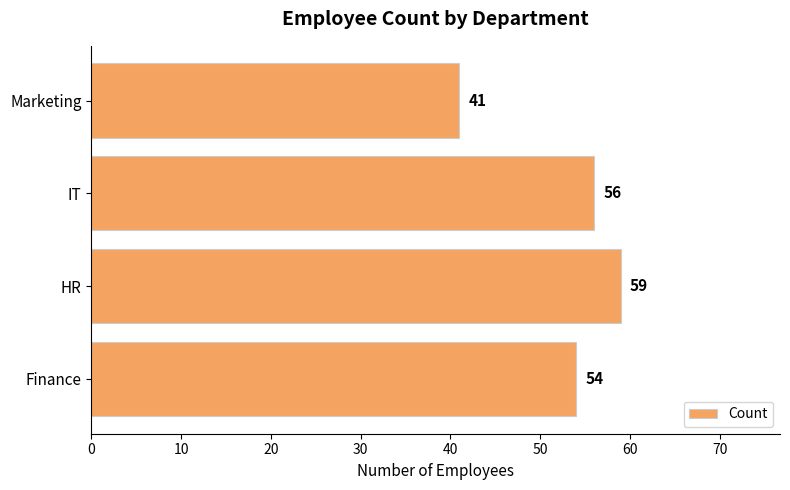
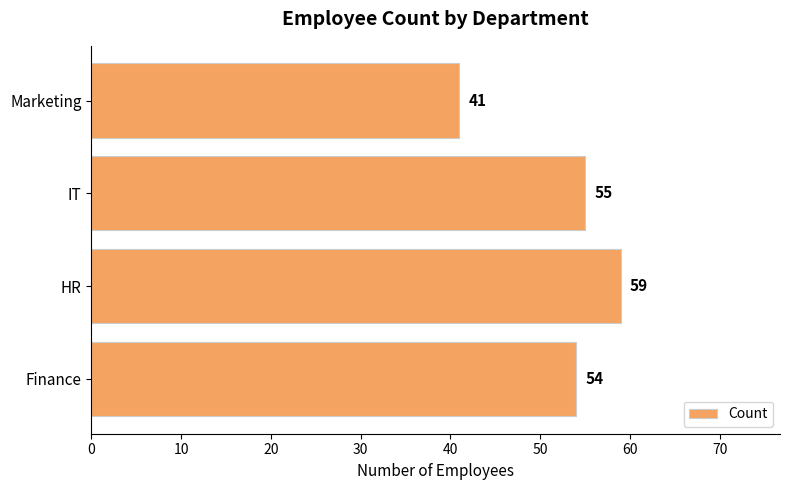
  {
    "Marketing": 41,
-   "IT": 56,
+   "IT": 55,
    "HR": 59,
    "Finance": 54
  }
